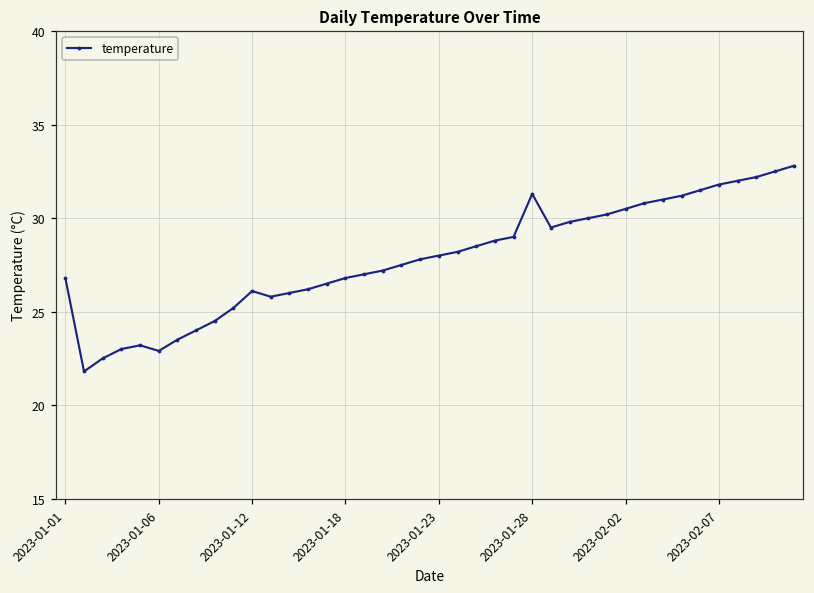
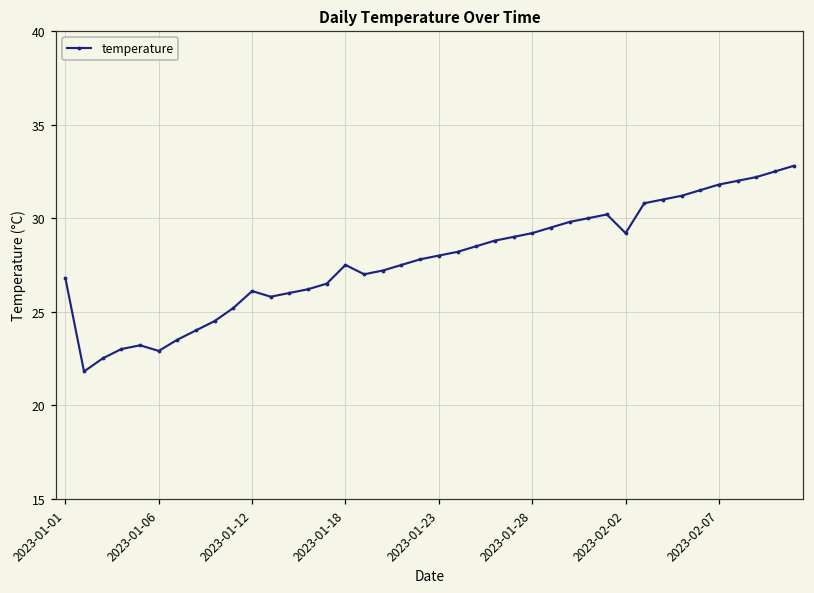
  {
    "2023-01-01": 26.8,
    "2023-01-06": 22.9,
    "2023-01-12": 26.1,
-   "2023-01-18": 26.8,
+   "2023-01-18": 27.5,
    "2023-01-23": 28.0,
-   "2023-01-28": 31.3,
-   "2023-02-02": 30.5,
+   "2023-01-28": 29.2,
+   "2023-02-02": 29.2,
    "2023-02-07": 31.8
  }
